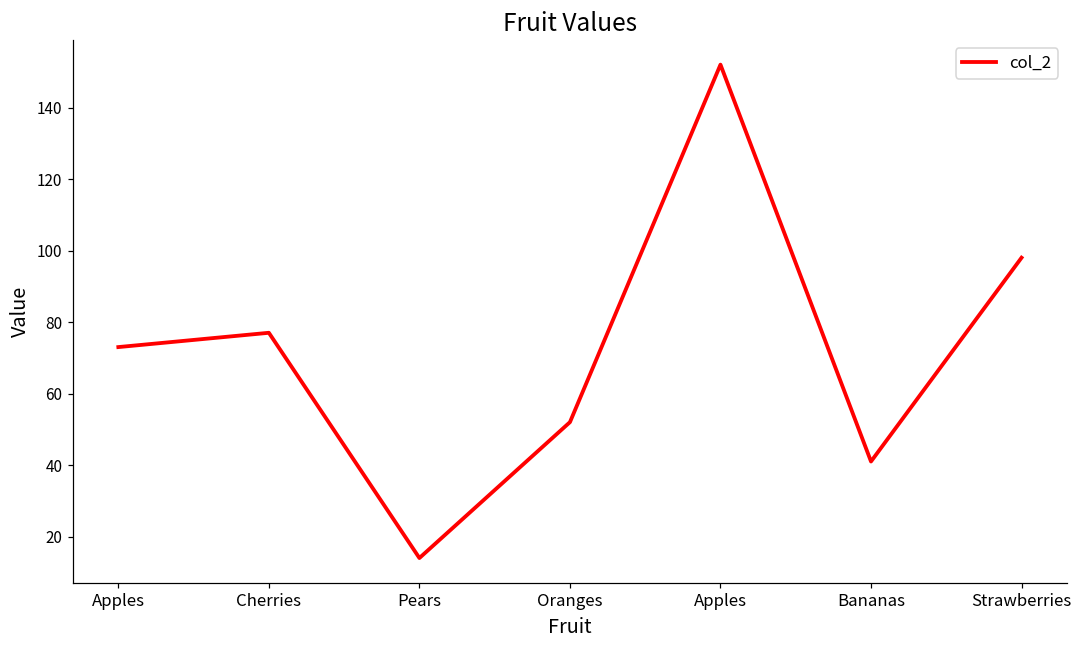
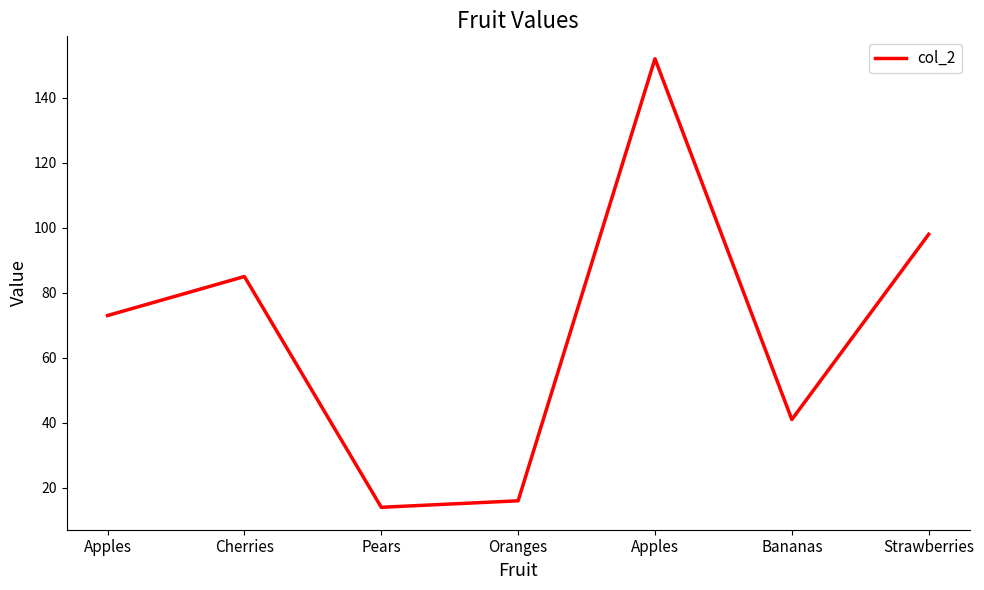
  {
-   "Cherries": 77,
+   "Cherries": 85,
    "Pears": 14,
-   "Oranges": 52,
+   "Oranges": 16,
    "Bananas": 41,
    "Strawberries": 98
  }
